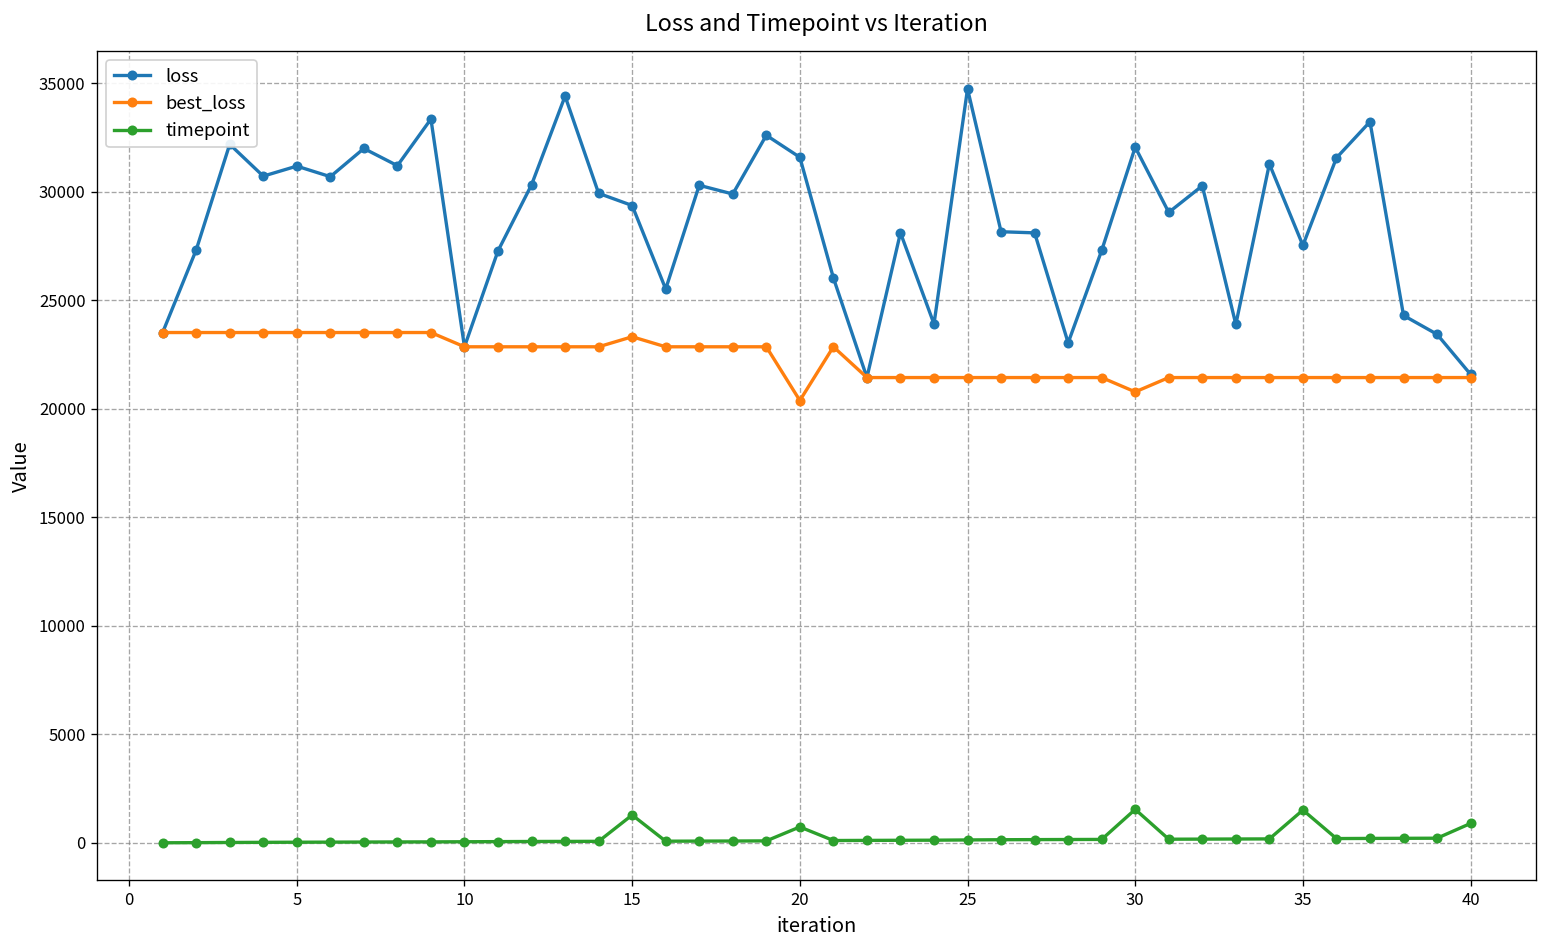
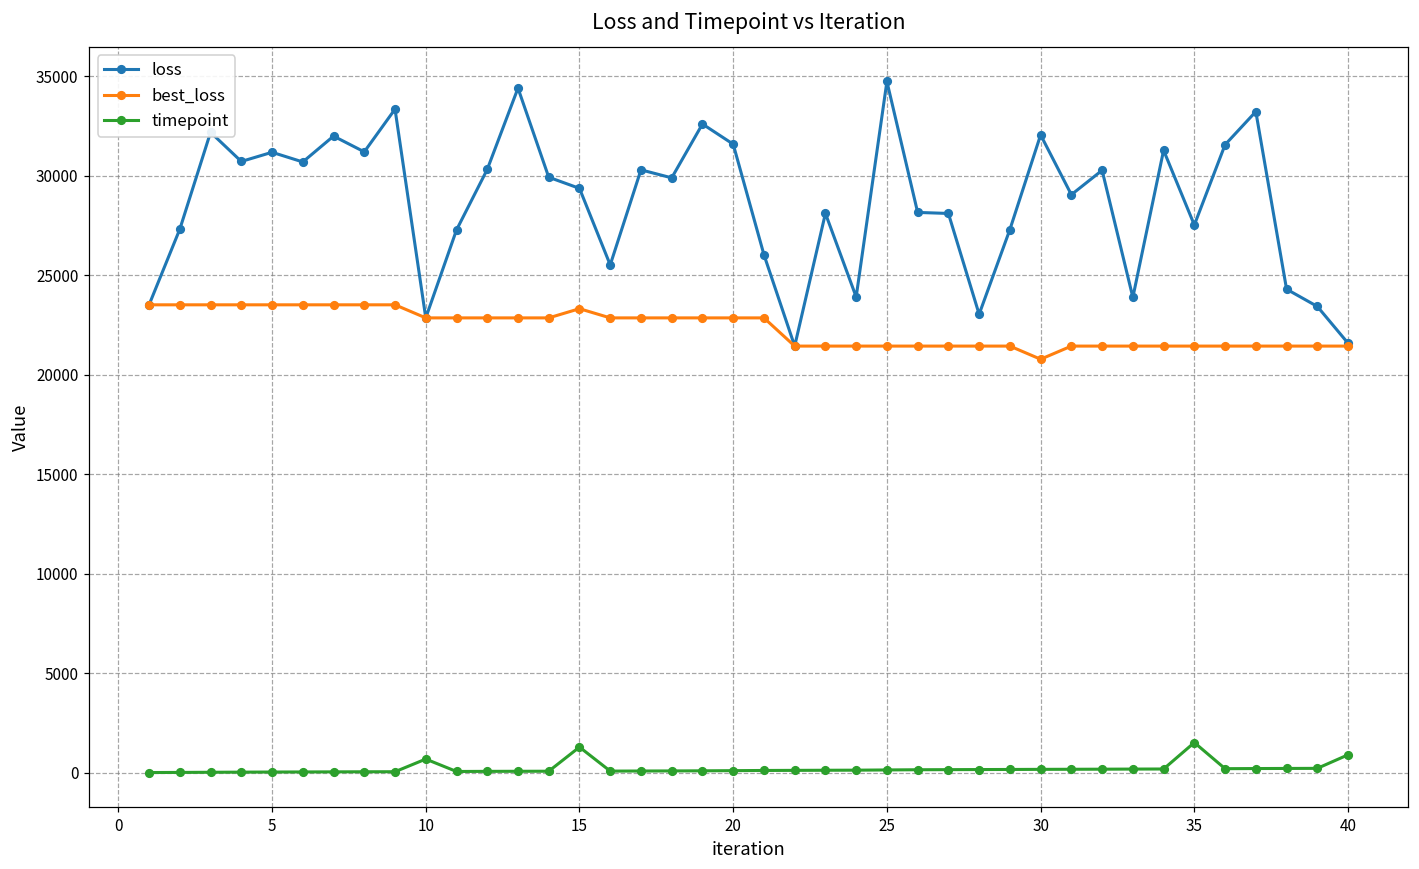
  {
    "loss": {
      "5": 31200,
      "15": 29400,
      "20": 31600,
      "25": 34700,
      "30": 32000,
      "35": 27500,
      "40": 21600
    },
    "best_loss": {
      "5": 23500,
      "15": 23300,
-     "20": 20400,
+     "20": 22900,
      "25": 21400,
      "30": 20800,
      "35": 21400,
      "40": 21400
    },
    "timepoint": {
      "5": 0,
-     "10": 100,
+     "10": 700,
      "15": 1300,
-     "20": 700,
+     "20": 100,
      "25": 100,
-     "30": 1500,
+     "30": 200,
      "35": 1500,
      "40": 900
    }
  }
